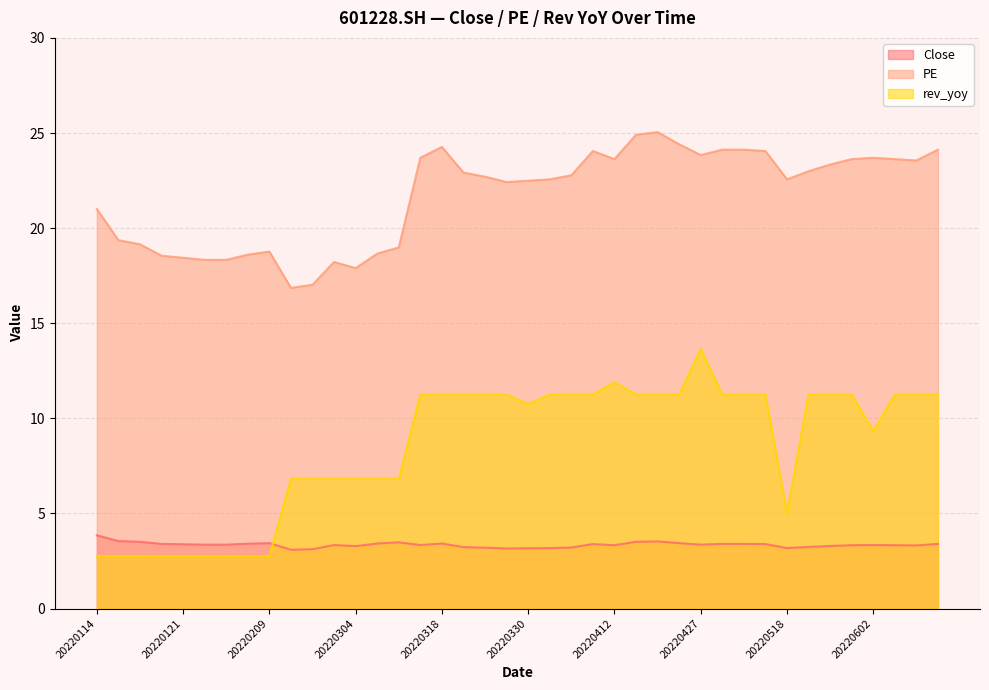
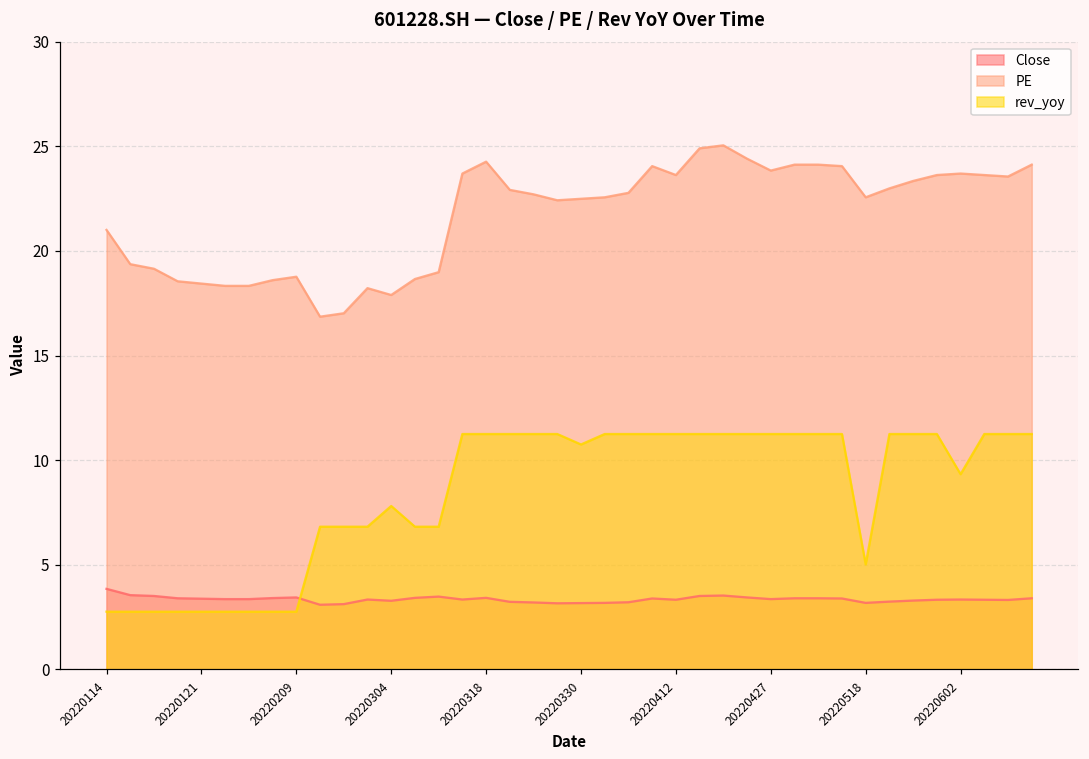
  {
    "rev_yoy": {
      "20220114": 2.8,
      "20220121": 2.8,
      "20220209": 2.8,
-     "20220304": 6.8,
+     "20220304": 7.8,
      "20220318": 11.3,
      "20220330": 10.8,
-     "20220412": 11.9,
-     "20220427": 13.7,
+     "20220412": 11.3,
+     "20220427": 11.3,
      "20220518": 5.0,
      "20220602": 9.3
    }
  }
